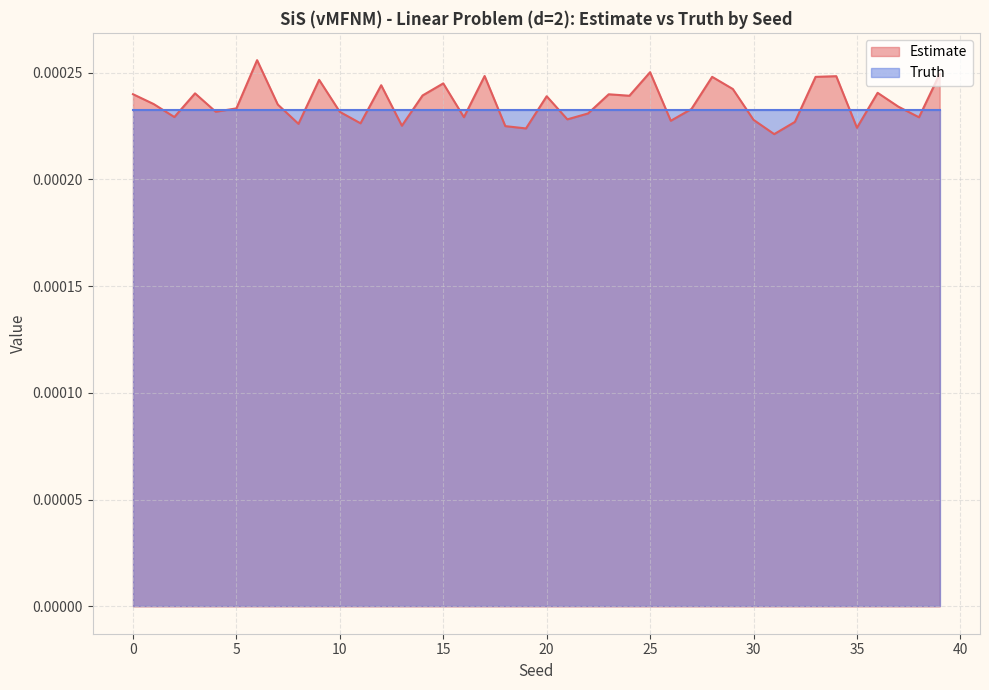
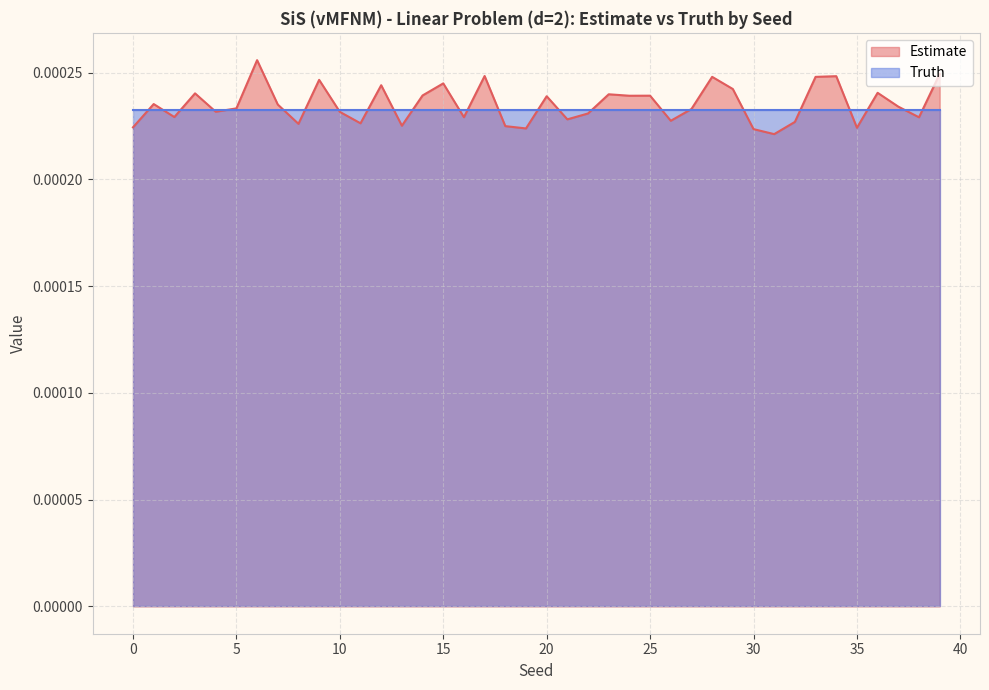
  {
    "Estimate": {
-     "0": 0.000240,
+     "0": 0.000224,
      "15": 0.000245,
      "20": 0.000239,
-     "25": 0.000250,
-     "30": 0.000228,
+     "25": 0.000239,
+     "30": 0.000224,
      "35": 0.000224
    },
    "Truth": {
      "0": 0.000233,
      "15": 0.000233,
      "20": 0.000233,
      "25": 0.000233,
      "30": 0.000233,
      "35": 0.000233
    }
  }
